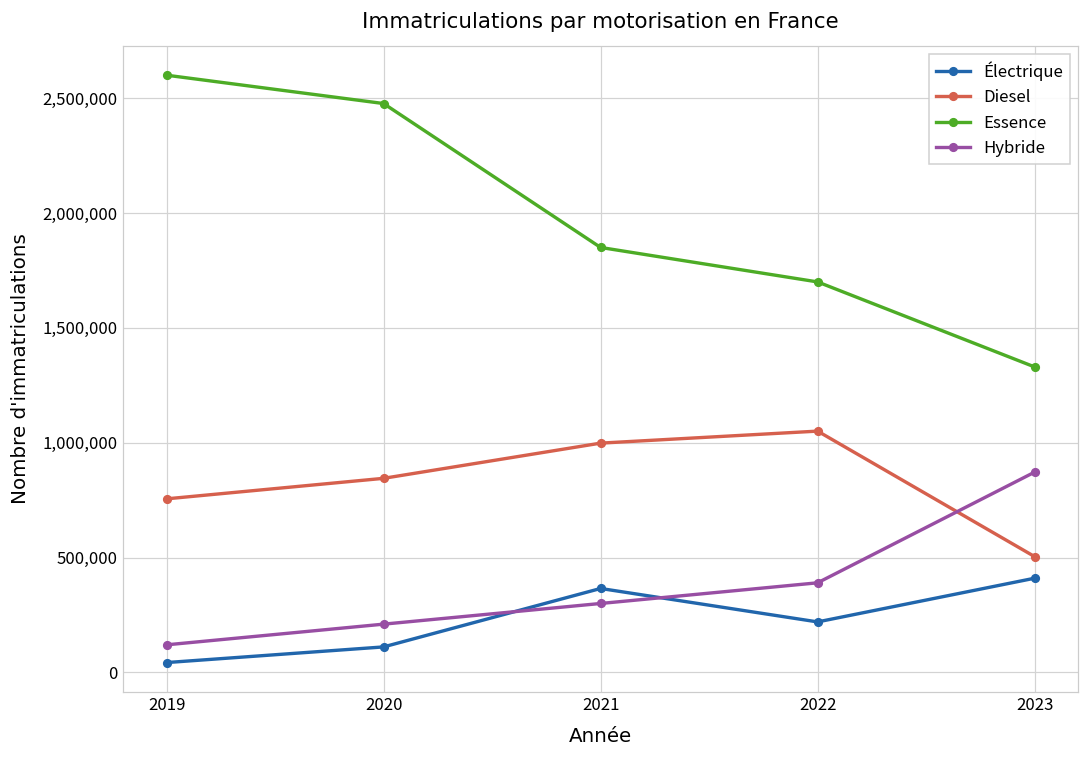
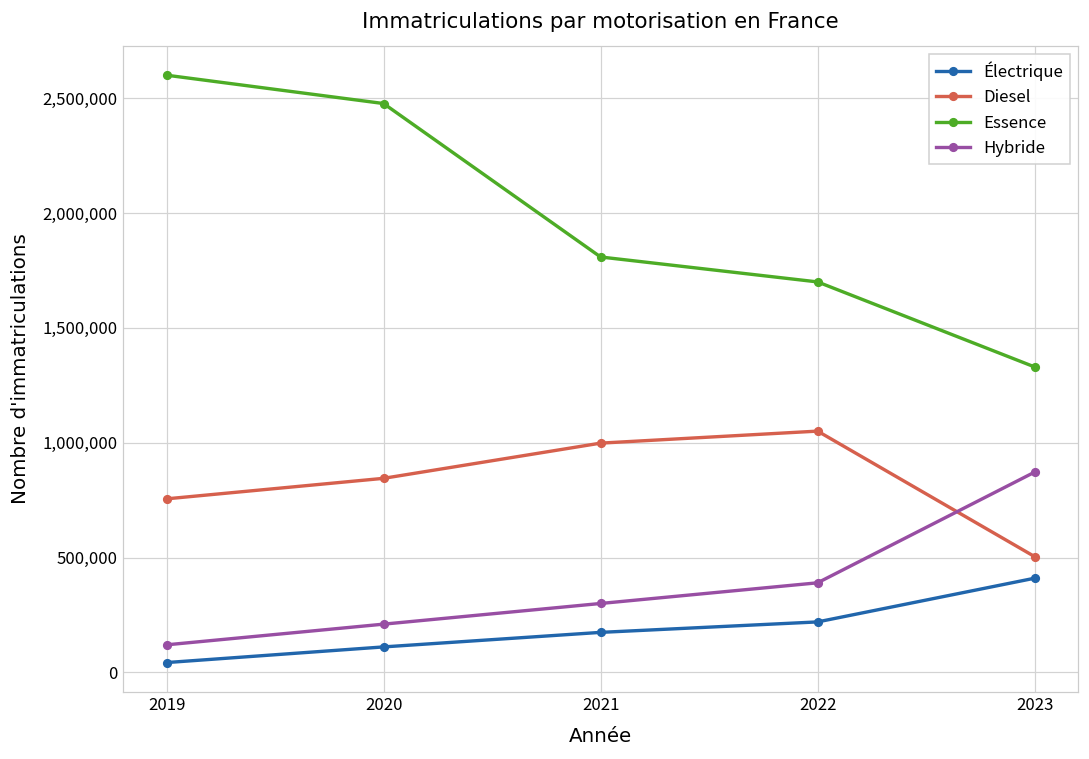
  {
    "Électrique": {
      "2019": "40,000",
      "2020": "110,000",
-     "2021": "370,000",
+     "2021": "170,000",
      "2022": "220,000",
      "2023": "410,000"
    },
    "Diesel": {
      "2019": "760,000",
      "2020": "840,000",
      "2021": "1,000,000",
      "2022": "1,050,000",
      "2023": "500,000"
    },
    "Essence": {
      "2019": "2,600,000",
      "2020": "2,480,000",
-     "2021": "1,850,000",
+     "2021": "1,810,000",
      "2022": "1,700,000",
      "2023": "1,330,000"
    },
    "Hybride": {
      "2019": "120,000",
      "2020": "210,000",
      "2021": "300,000",
      "2022": "390,000",
      "2023": "870,000"
    }
  }
